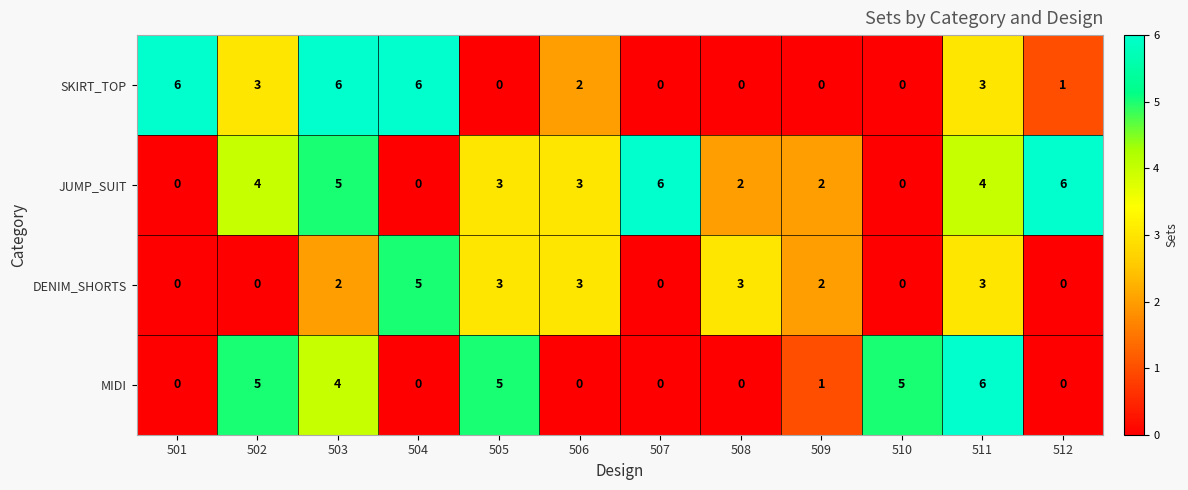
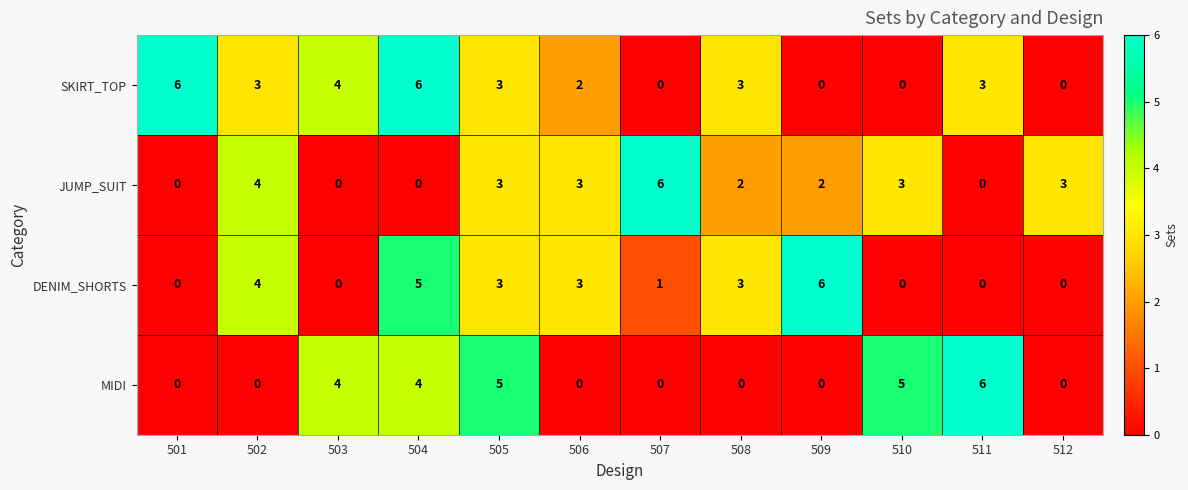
  {
    "SKIRT_TOP": {
      "501": 6,
      "502": 3,
-     "503": 6,
+     "503": 4,
      "504": 6,
-     "505": 0,
+     "505": 3,
      "506": 2,
      "507": 0,
-     "508": 0,
+     "508": 3,
      "509": 0,
      "510": 0,
      "511": 3,
-     "512": 1
+     "512": 0
    },
    "JUMP_SUIT": {
      "501": 0,
      "502": 4,
-     "503": 5,
+     "503": 0,
      "504": 0,
      "505": 3,
      "506": 3,
      "507": 6,
      "508": 2,
      "509": 2,
-     "510": 0,
-     "511": 4,
-     "512": 6
+     "510": 3,
+     "511": 0,
+     "512": 3
    },
    "DENIM_SHORTS": {
      "501": 0,
-     "502": 0,
-     "503": 2,
+     "502": 4,
+     "503": 0,
      "504": 5,
      "505": 3,
      "506": 3,
-     "507": 0,
+     "507": 1,
      "508": 3,
-     "509": 2,
+     "509": 6,
      "510": 0,
-     "511": 3,
+     "511": 0,
      "512": 0
    },
    "MIDI": {
      "501": 0,
-     "502": 5,
+     "502": 0,
      "503": 4,
-     "504": 0,
+     "504": 4,
      "505": 5,
      "506": 0,
      "507": 0,
      "508": 0,
-     "509": 1,
+     "509": 0,
      "510": 5,
      "511": 6,
      "512": 0
    }
  }
